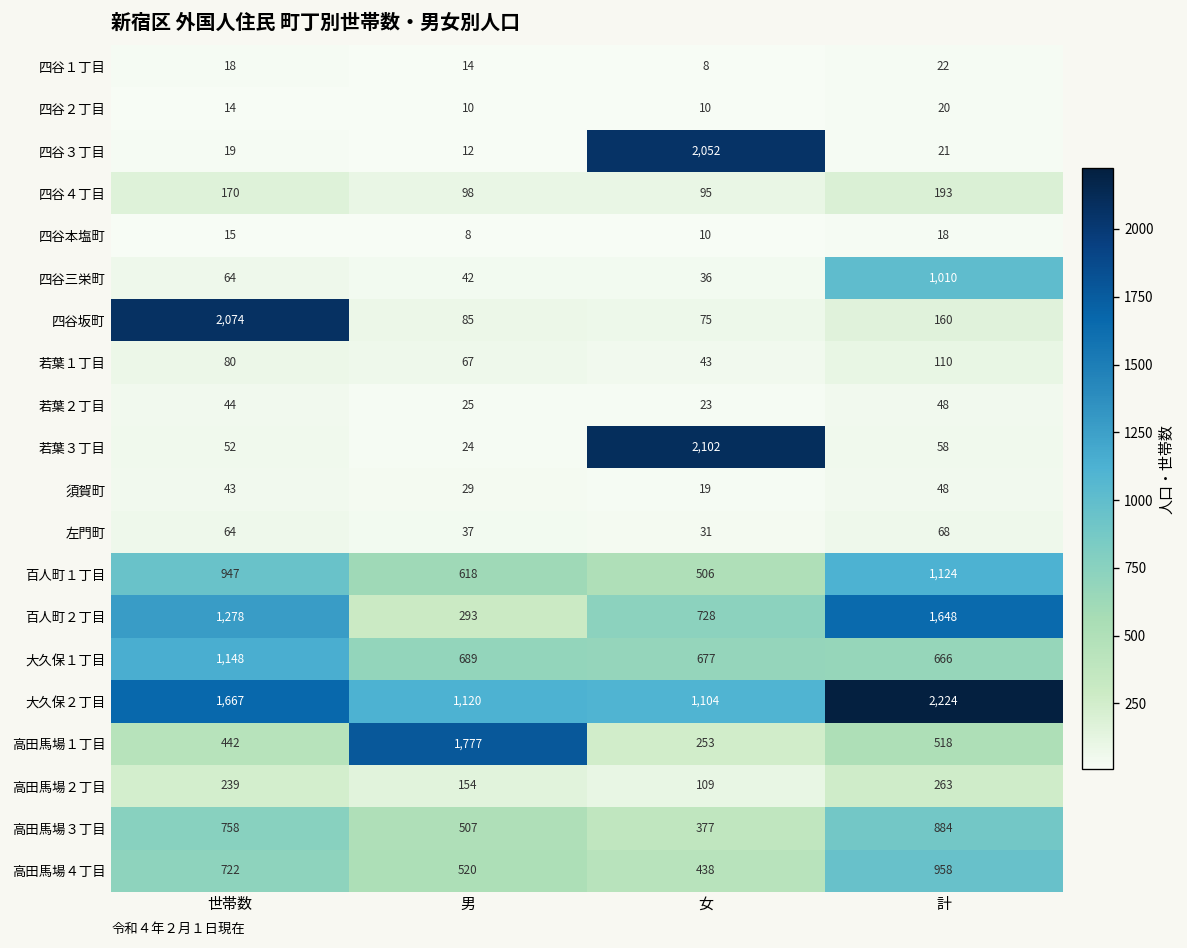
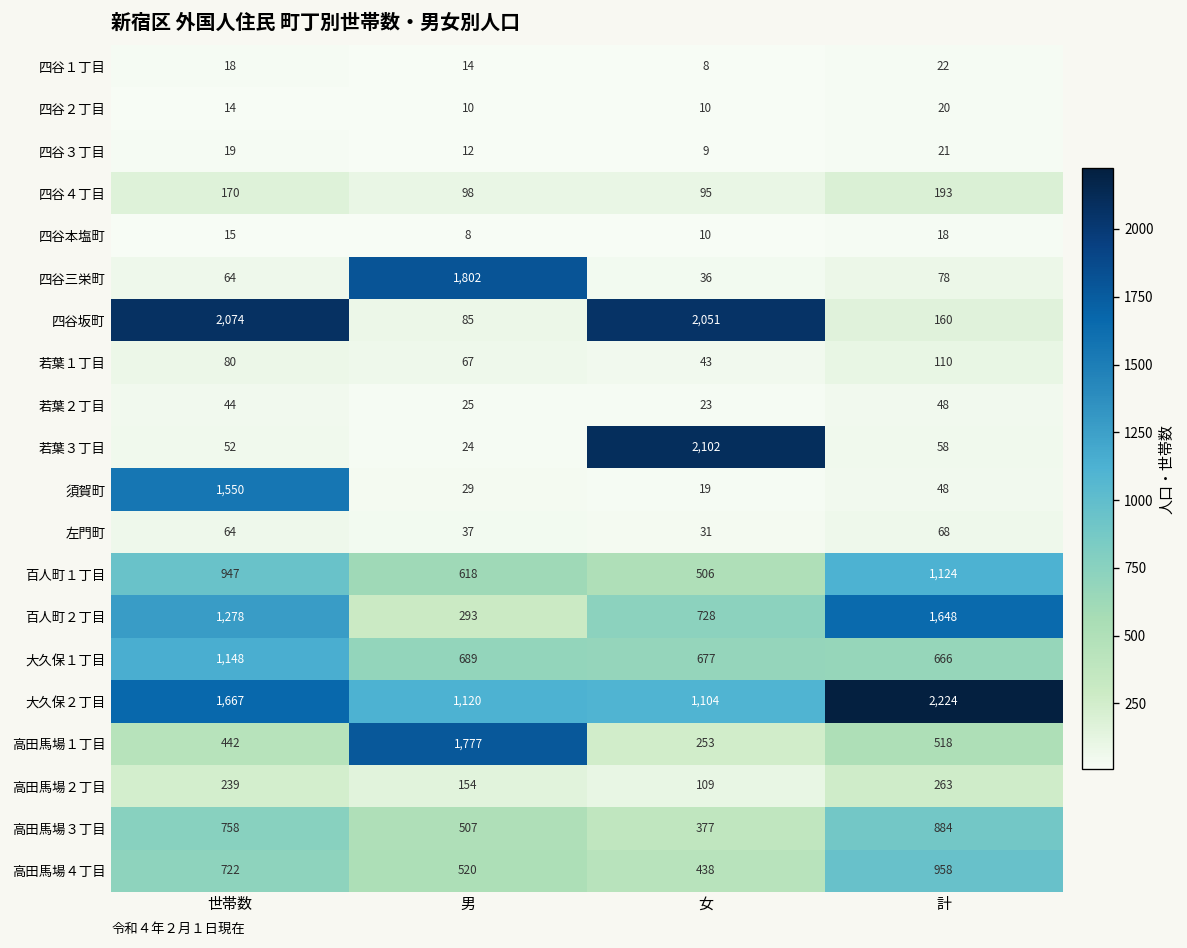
  {
    "四谷１丁目": {
      "世帯数": "18",
      "男": "14",
      "女": "8",
      "計": "22"
    },
    "四谷２丁目": {
      "世帯数": "14",
      "男": "10",
      "女": "10",
      "計": "20"
    },
    "四谷３丁目": {
      "世帯数": "19",
      "男": "12",
-     "女": "2,052",
+     "女": "9",
      "計": "21"
    },
    "四谷４丁目": {
      "世帯数": "170",
      "男": "98",
      "女": "95",
      "計": "193"
    },
    "四谷本塩町": {
      "世帯数": "15",
      "男": "8",
      "女": "10",
      "計": "18"
    },
    "四谷三栄町": {
      "世帯数": "64",
-     "男": "42",
+     "男": "1,802",
      "女": "36",
-     "計": "1,010"
+     "計": "78"
    },
    "四谷坂町": {
      "世帯数": "2,074",
      "男": "85",
-     "女": "75",
+     "女": "2,051",
      "計": "160"
    },
    "若葉１丁目": {
      "世帯数": "80",
      "男": "67",
      "女": "43",
      "計": "110"
    },
    "若葉２丁目": {
      "世帯数": "44",
      "男": "25",
      "女": "23",
      "計": "48"
    },
    "若葉３丁目": {
      "世帯数": "52",
      "男": "24",
      "女": "2,102",
      "計": "58"
    },
    "須賀町": {
-     "世帯数": "43",
+     "世帯数": "1,550",
      "男": "29",
      "女": "19",
      "計": "48"
    },
    "左門町": {
      "世帯数": "64",
      "男": "37",
      "女": "31",
      "計": "68"
    },
    "百人町１丁目": {
      "世帯数": "947",
      "男": "618",
      "女": "506",
      "計": "1,124"
    },
    "百人町２丁目": {
      "世帯数": "1,278",
      "男": "293",
      "女": "728",
      "計": "1,648"
    },
    "大久保１丁目": {
      "世帯数": "1,148",
      "男": "689",
      "女": "677",
      "計": "666"
    },
    "大久保２丁目": {
      "世帯数": "1,667",
      "男": "1,120",
      "女": "1,104",
      "計": "2,224"
    },
    "高田馬場１丁目": {
      "世帯数": "442",
      "男": "1,777",
      "女": "253",
      "計": "518"
    },
    "高田馬場２丁目": {
      "世帯数": "239",
      "男": "154",
      "女": "109",
      "計": "263"
    },
    "高田馬場３丁目": {
      "世帯数": "758",
      "男": "507",
      "女": "377",
      "計": "884"
    },
    "高田馬場４丁目": {
      "世帯数": "722",
      "男": "520",
      "女": "438",
      "計": "958"
    }
  }
